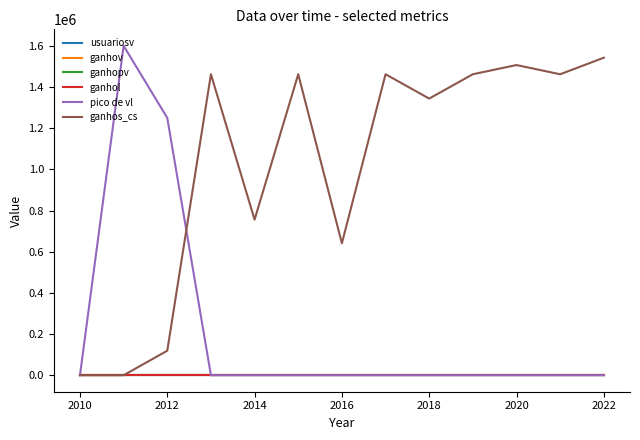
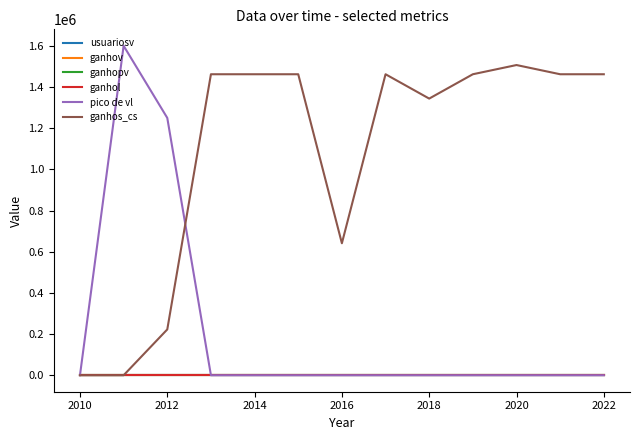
  {
    "ganhol": {
      "2012": 0
    },
    "pico de vl": {
      "2012": 1250000
    },
    "ganhos_cs": {
-     "2012": 120000,
-     "2014": 760000,
+     "2012": 220000,
+     "2014": 1460000,
      "2016": 640000,
      "2018": 1340000,
      "2020": 1510000,
-     "2022": 1540000
+     "2022": 1460000
    }
  }
